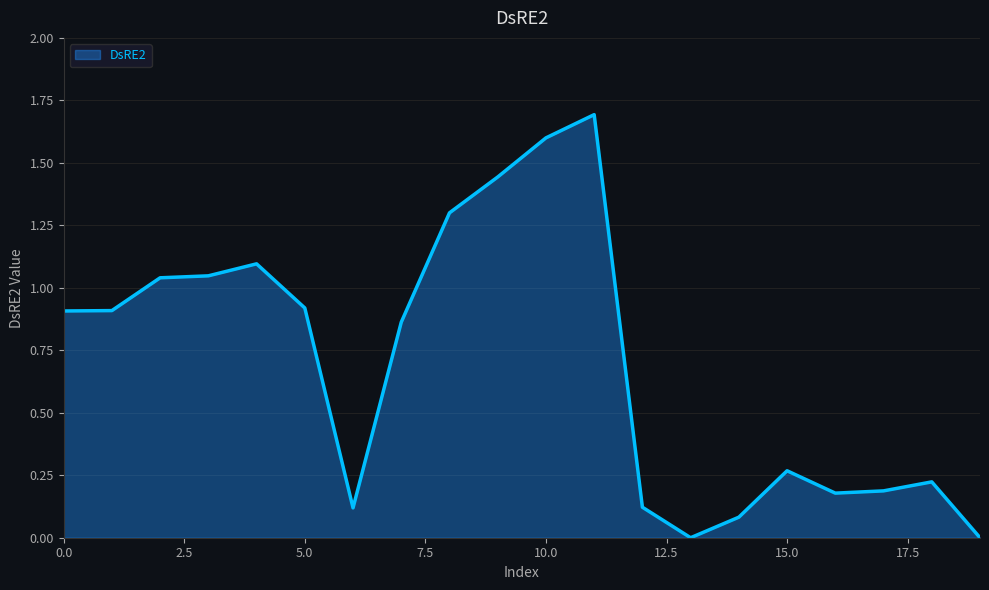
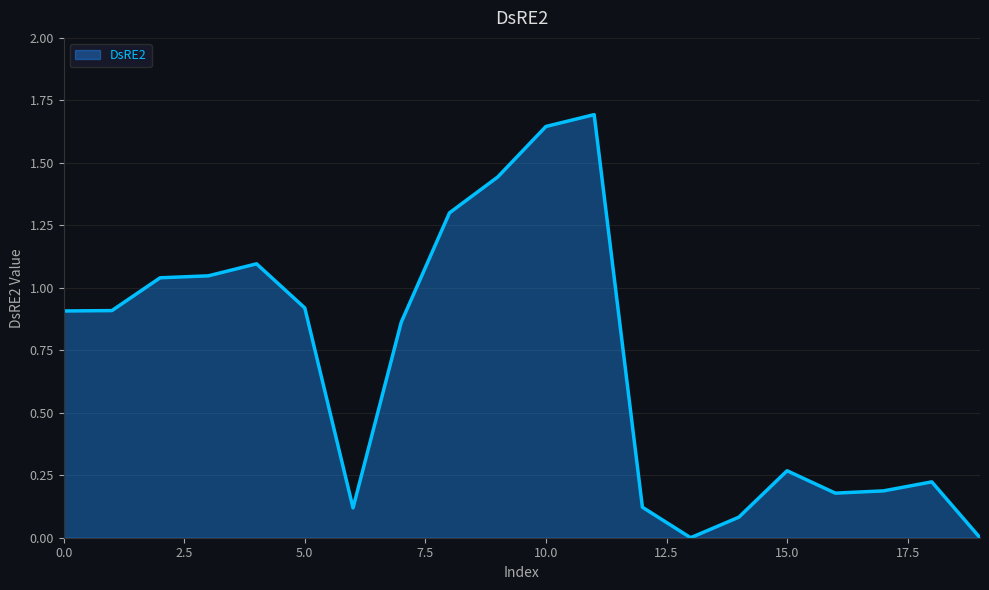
  {
    "0.0": 0.91,
    "5.0": 0.92,
-   "10.0": 1.60,
+   "10.0": 1.65,
    "15.0": 0.27
  }
